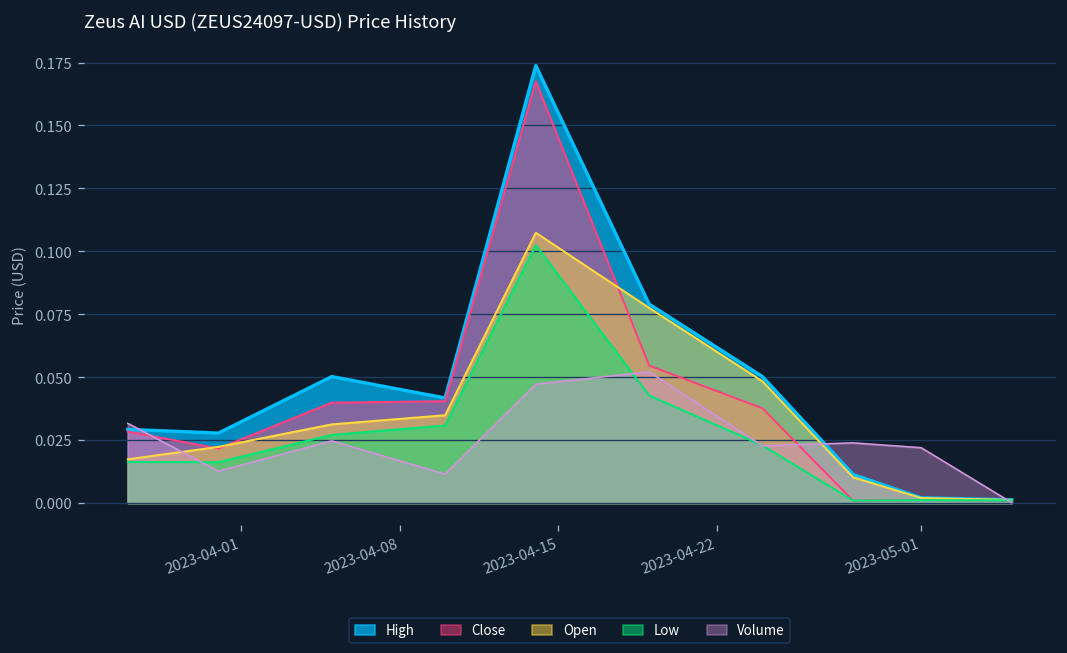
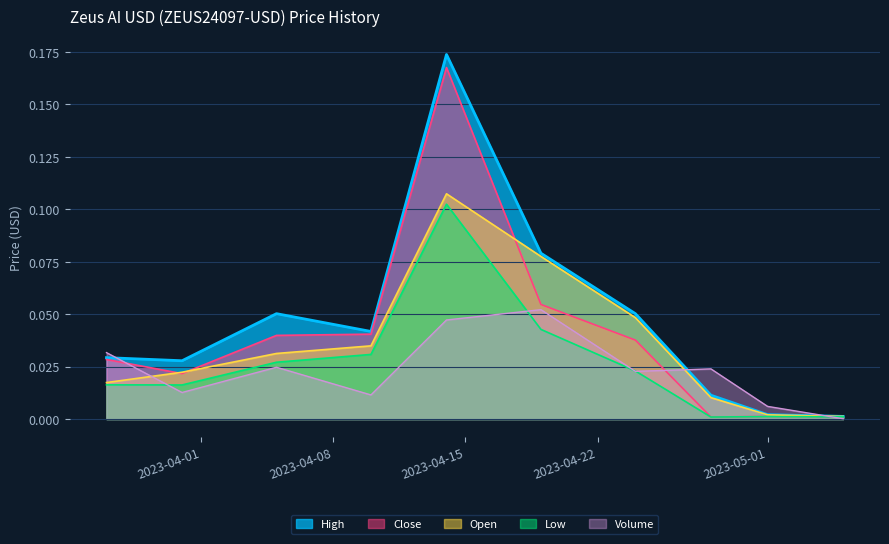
  {
    "Volume": {
-     "2023-05-01": 0.022
+     "2023-05-01": 0.006
    }
  }
